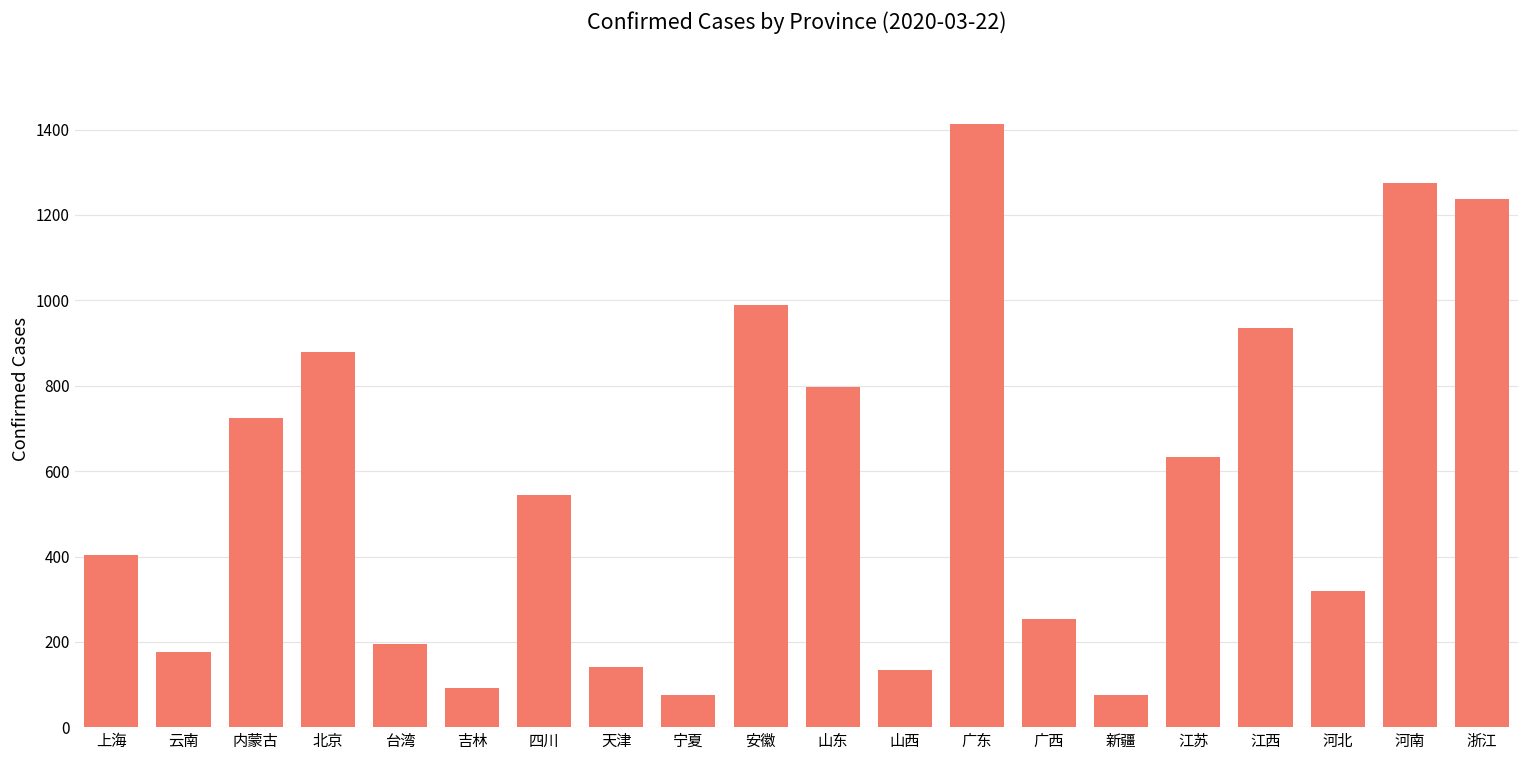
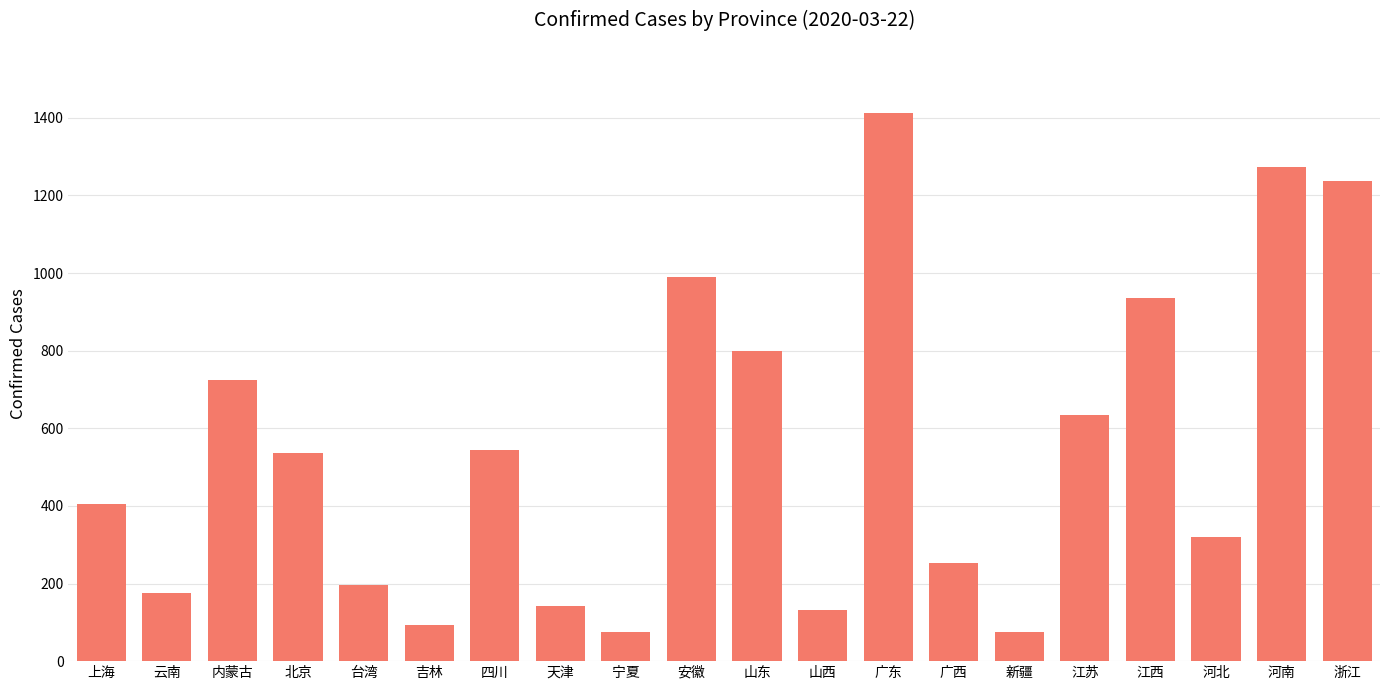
  {
    "上海": 400,
    "云南": 180,
    "内蒙古": 720,
-   "北京": 880,
+   "北京": 540,
    "台湾": 200,
    "吉林": 90,
    "四川": 540,
    "天津": 140,
    "宁夏": 80,
    "安徽": 990,
    "山东": 800,
    "山西": 130,
    "广东": 1410,
    "广西": 250,
    "新疆": 80,
    "江苏": 630,
    "江西": 940,
    "河北": 320,
    "河南": 1270,
    "浙江": 1240
  }
